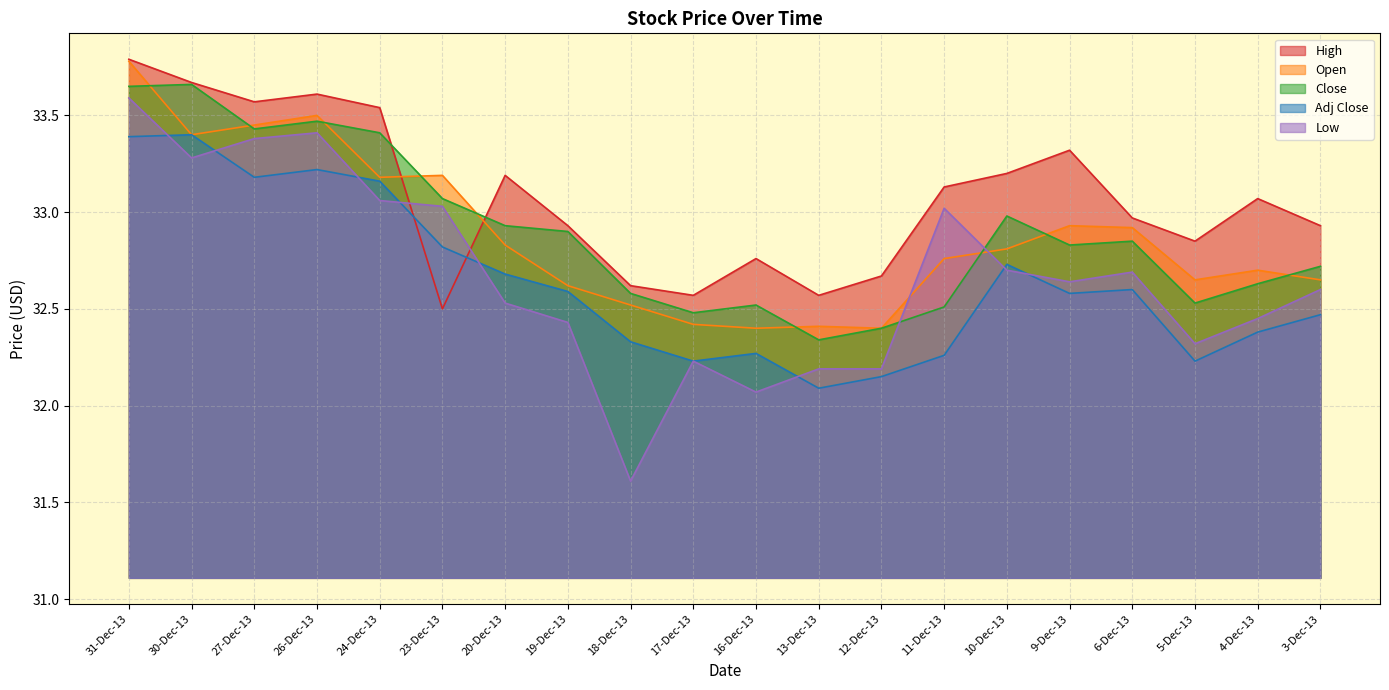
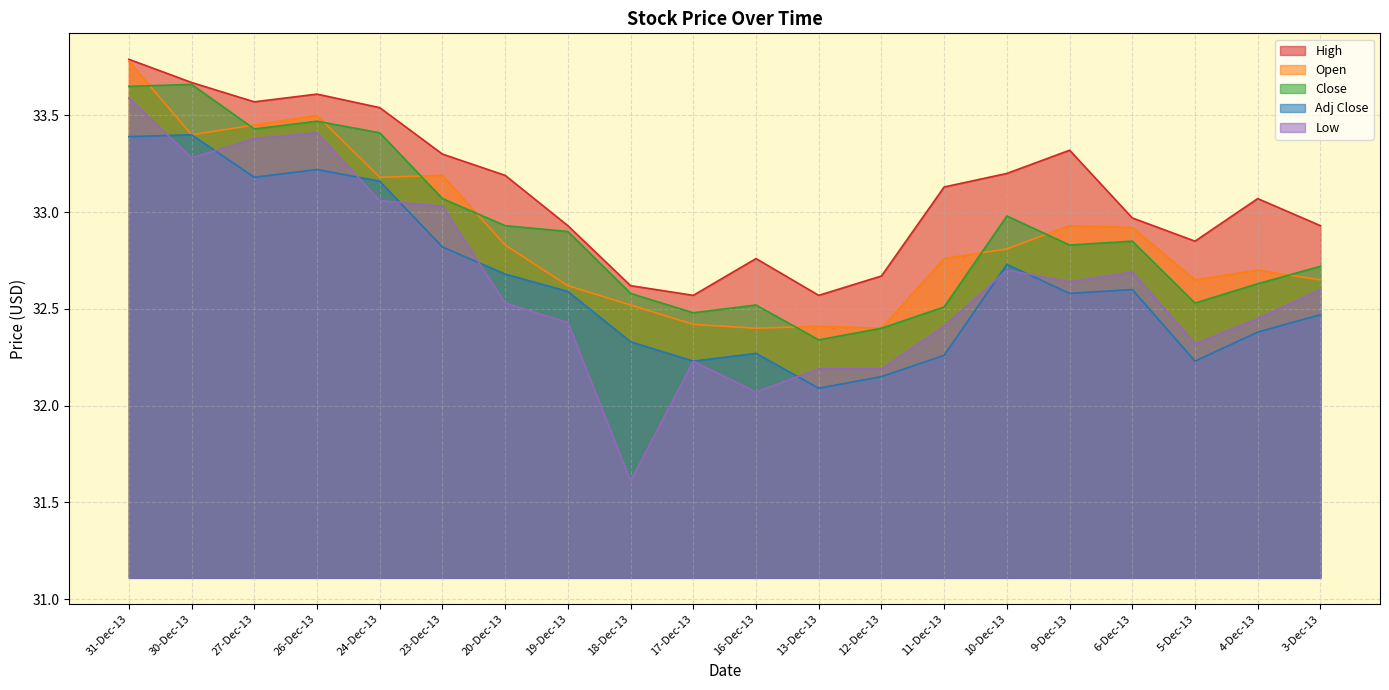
  {
    "High": {
      "27-Dec-13": 33.57,
      "26-Dec-13": 33.6,
      "24-Dec-13": 33.54,
-     "23-Dec-13": 32.5,
+     "23-Dec-13": 33.3,
      "20-Dec-13": 33.2,
      "19-Dec-13": 32.93,
      "18-Dec-13": 32.62,
      "17-Dec-13": 32.57,
      "16-Dec-13": 32.76,
      "13-Dec-13": 32.57,
      "12-Dec-13": 32.67,
      "11-Dec-13": 33.13,
      "10-Dec-13": 33.2,
      "9-Dec-13": 33.32,
      "6-Dec-13": 32.97,
      "5-Dec-13": 32.85,
      "4-Dec-13": 33.07,
      "3-Dec-13": 32.93
    },
    "Open": {
      "27-Dec-13": 33.45,
      "26-Dec-13": 33.50,
      "24-Dec-13": 33.18,
      "23-Dec-13": 33.19,
      "20-Dec-13": 32.83,
      "19-Dec-13": 32.62,
      "18-Dec-13": 32.52,
      "17-Dec-13": 32.42,
      "16-Dec-13": 32.40,
      "13-Dec-13": 32.41,
      "11-Dec-13": 32.76,
      "10-Dec-13": 32.81,
      "9-Dec-13": 32.93,
      "6-Dec-13": 32.92,
      "5-Dec-13": 32.65,
      "4-Dec-13": 32.70,
      "3-Dec-13": 32.65
    },
    "Close": {
      "31-Dec-13": 33.65,
      "27-Dec-13": 33.43,
      "26-Dec-13": 33.47,
      "24-Dec-13": 33.41,
      "23-Dec-13": 33.07,
      "20-Dec-13": 32.93,
      "19-Dec-13": 32.90,
      "18-Dec-13": 32.58,
      "17-Dec-13": 32.48,
      "16-Dec-13": 32.52,
      "13-Dec-13": 32.34,
      "11-Dec-13": 32.51,
      "10-Dec-13": 32.98,
      "9-Dec-13": 32.83,
      "6-Dec-13": 32.85,
      "5-Dec-13": 32.53,
      "4-Dec-13": 32.63,
      "3-Dec-13": 32.72
    },
    "Adj Close": {
      "31-Dec-13": 33.39,
      "27-Dec-13": 33.18,
      "26-Dec-13": 33.22,
      "24-Dec-13": 33.16,
      "23-Dec-13": 32.82,
      "20-Dec-13": 32.68,
      "19-Dec-13": 32.59,
      "18-Dec-13": 32.33,
      "16-Dec-13": 32.27,
      "13-Dec-13": 32.09,
      "12-Dec-13": 32.15,
      "11-Dec-13": 32.26,
      "10-Dec-13": 32.73,
      "9-Dec-13": 32.58,
      "6-Dec-13": 32.60,
      "5-Dec-13": 32.23,
      "4-Dec-13": 32.38,
      "3-Dec-13": 32.47
    },
    "Low": {
      "31-Dec-13": 33.59,
      "30-Dec-13": 33.28,
      "27-Dec-13": 33.38,
      "26-Dec-13": 33.41,
      "24-Dec-13": 33.06,
      "23-Dec-13": 33.03,
      "20-Dec-13": 32.53,
      "19-Dec-13": 32.43,
      "18-Dec-13": 31.61,
      "16-Dec-13": 32.07,
      "13-Dec-13": 32.19,
      "12-Dec-13": 32.19,
-     "11-Dec-13": 33.02,
+     "11-Dec-13": 32.41,
      "10-Dec-13": 32.70,
      "9-Dec-13": 32.64,
      "6-Dec-13": 32.69,
      "5-Dec-13": 32.32,
      "4-Dec-13": 32.45,
      "3-Dec-13": 32.60
    }
  }
